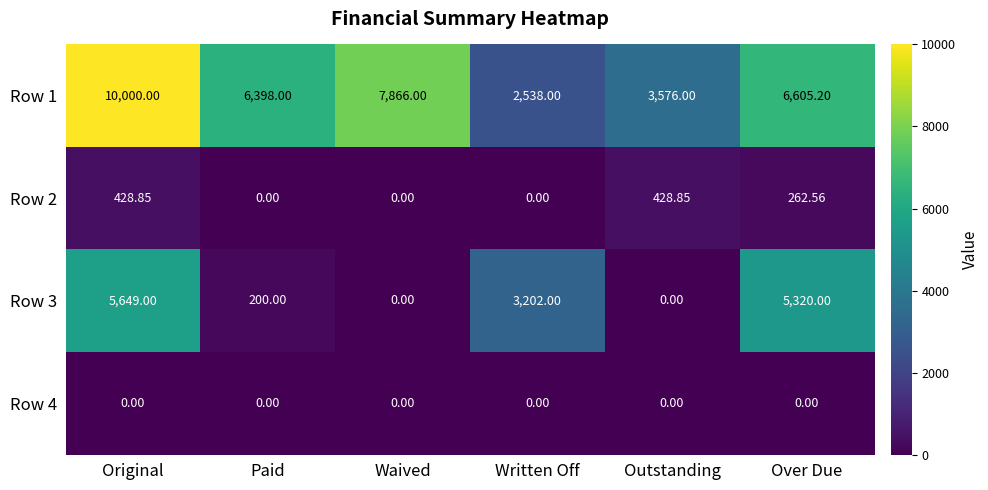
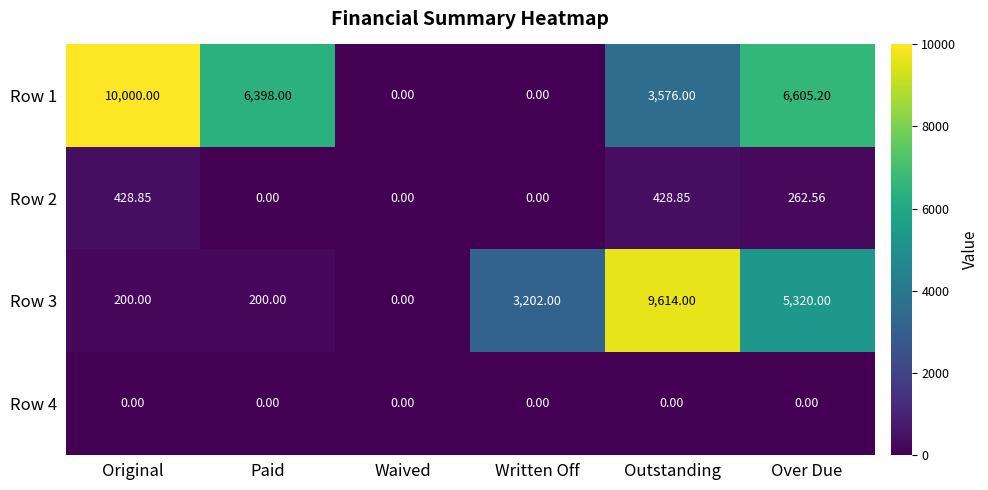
  {
    "Row 1": {
      "Original": "10,000.00",
      "Paid": "6,398.00",
-     "Waived": "7,866.00",
-     "Written Off": "2,538.00",
+     "Waived": "0.00",
+     "Written Off": "0.00",
      "Outstanding": "3,576.00",
      "Over Due": "6,605.20"
    },
    "Row 2": {
      "Original": "428.85",
      "Paid": "0.00",
      "Waived": "0.00",
      "Written Off": "0.00",
      "Outstanding": "428.85",
      "Over Due": "262.56"
    },
    "Row 3": {
-     "Original": "5,649.00",
+     "Original": "200.00",
      "Paid": "200.00",
      "Waived": "0.00",
      "Written Off": "3,202.00",
-     "Outstanding": "0.00",
+     "Outstanding": "9,614.00",
      "Over Due": "5,320.00"
    },
    "Row 4": {
      "Original": "0.00",
      "Paid": "0.00",
      "Waived": "0.00",
      "Written Off": "0.00",
      "Outstanding": "0.00",
      "Over Due": "0.00"
    }
  }
